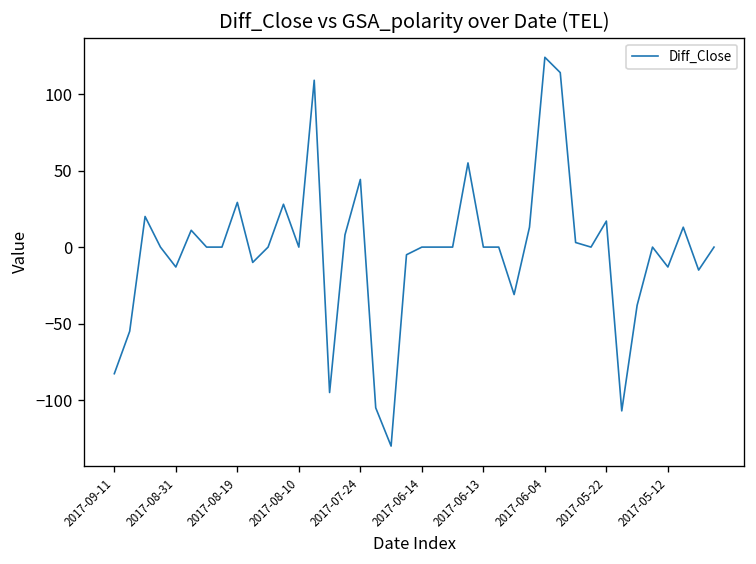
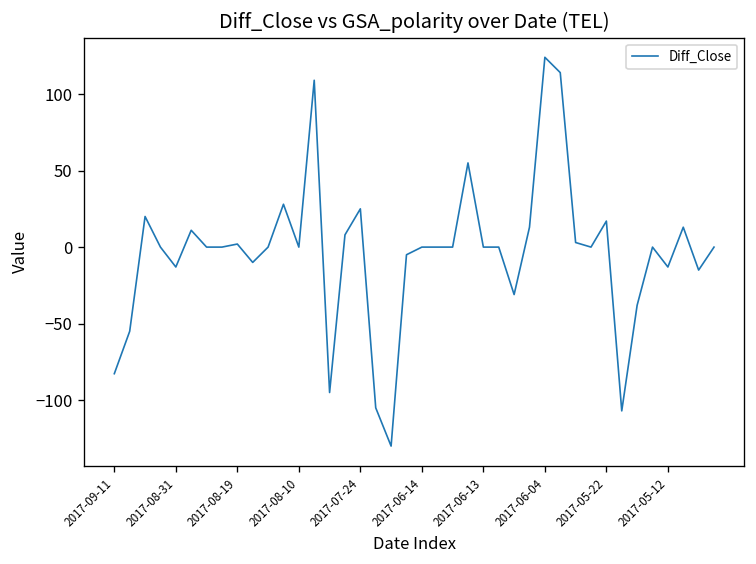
  {
    "2017-09-11": -83,
    "2017-08-31": -13,
-   "2017-08-19": 29,
-   "2017-07-24": 44,
+   "2017-08-19": 2,
+   "2017-07-24": 25,
    "2017-06-04": 124
  }
